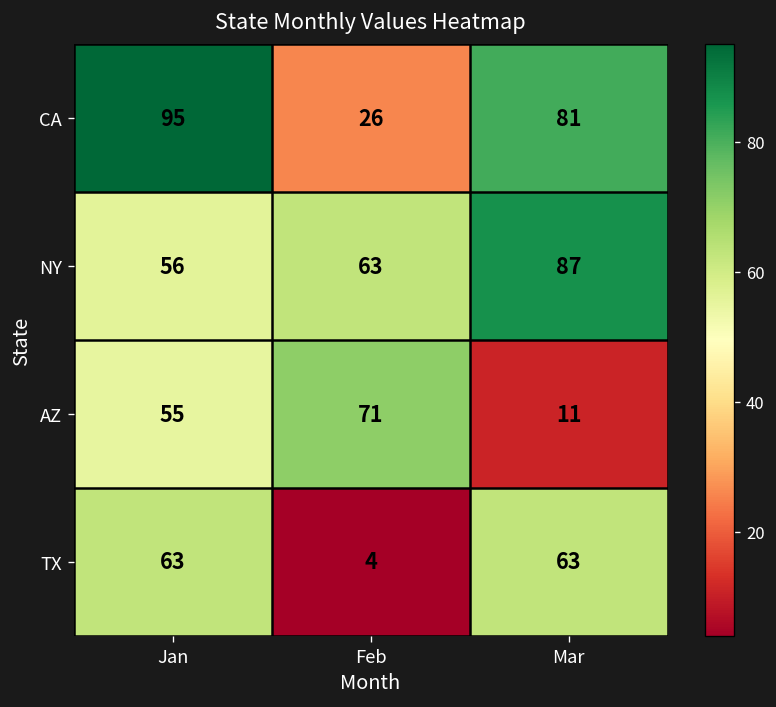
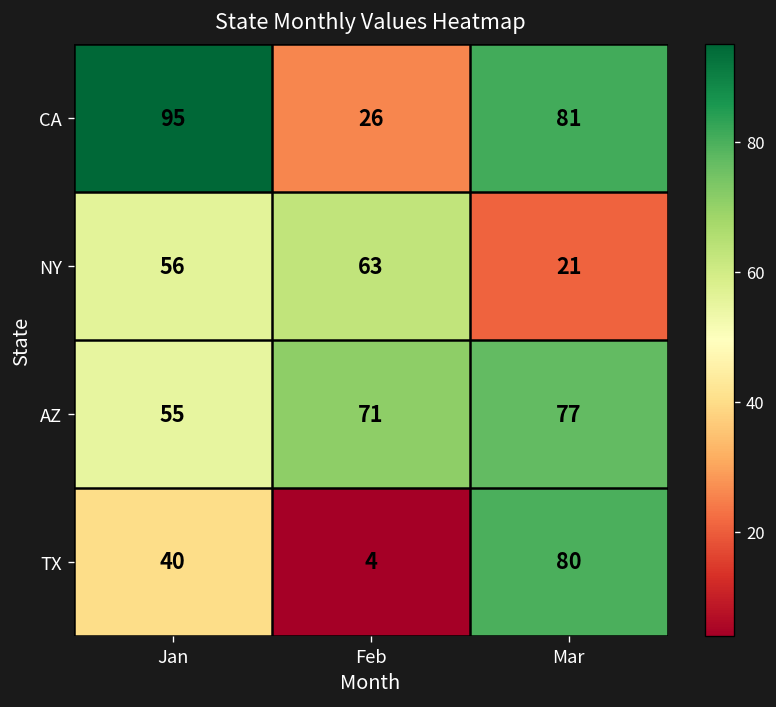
  {
    "CA": {
      "Jan": 95,
      "Feb": 26,
      "Mar": 81
    },
    "NY": {
      "Jan": 56,
      "Feb": 63,
-     "Mar": 87
+     "Mar": 21
    },
    "AZ": {
      "Jan": 55,
      "Feb": 71,
-     "Mar": 11
+     "Mar": 77
    },
    "TX": {
-     "Jan": 63,
+     "Jan": 40,
      "Feb": 4,
-     "Mar": 63
+     "Mar": 80
    }
  }
